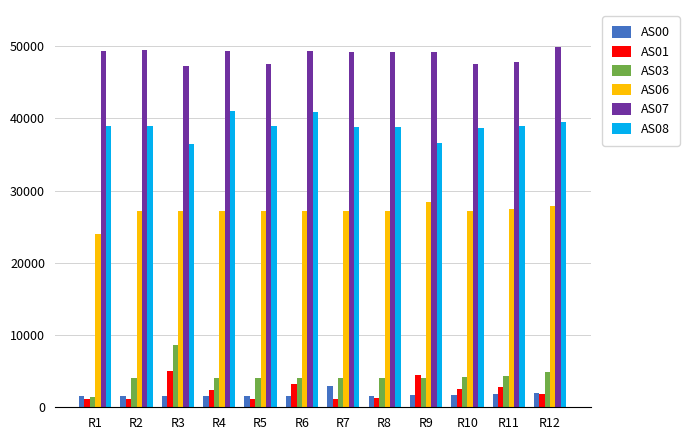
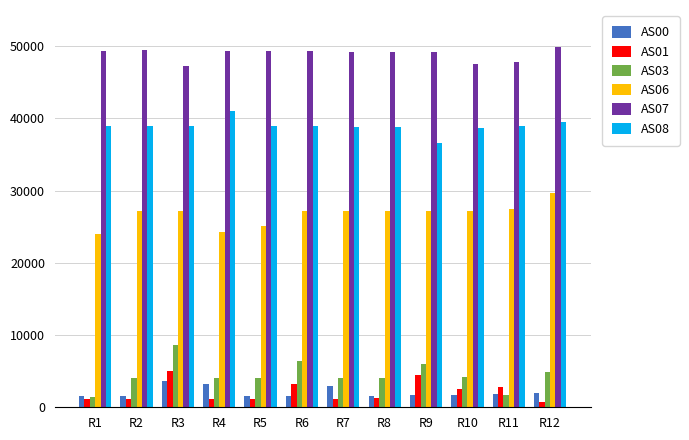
  {
    "AS00": {
      "R1": 2000,
      "R2": 2000,
-     "R3": 2000,
-     "R4": 2000,
+     "R3": 4000,
+     "R4": 3000,
      "R5": 2000,
      "R6": 2000,
      "R7": 3000,
      "R8": 2000,
      "R9": 2000,
      "R10": 2000,
      "R11": 2000,
      "R12": 2000
    },
    "AS01": {
      "R1": 1000,
      "R2": 1000,
      "R3": 5000,
-     "R4": 2000,
+     "R4": 1000,
      "R5": 1000,
      "R6": 3000,
      "R7": 1000,
      "R8": 1000,
      "R9": 4000,
      "R10": 2000,
      "R11": 3000,
-     "R12": 2000
+     "R12": 1000
    },
    "AS03": {
      "R1": 1000,
      "R2": 4000,
      "R3": 9000,
      "R4": 4000,
      "R5": 4000,
-     "R6": 4000,
+     "R6": 6000,
      "R7": 4000,
      "R8": 4000,
-     "R9": 4000,
+     "R9": 6000,
      "R10": 4000,
-     "R11": 4000,
+     "R11": 2000,
      "R12": 5000
    },
    "AS06": {
      "R1": 24000,
      "R2": 27000,
      "R3": 27000,
-     "R4": 27000,
-     "R5": 27000,
+     "R4": 24000,
+     "R5": 25000,
      "R6": 27000,
      "R7": 27000,
      "R8": 27000,
-     "R9": 28000,
+     "R9": 27000,
      "R10": 27000,
      "R11": 27000,
-     "R12": 28000
+     "R12": 30000
    },
    "AS07": {
      "R1": 49000,
      "R2": 49000,
      "R3": 47000,
      "R4": 49000,
-     "R5": 48000,
+     "R5": 49000,
      "R6": 49000,
      "R7": 49000,
      "R8": 49000,
      "R9": 49000,
      "R10": 48000,
      "R11": 48000,
      "R12": 50000
    },
    "AS08": {
      "R1": 39000,
      "R2": 39000,
-     "R3": 36000,
+     "R3": 39000,
      "R4": 41000,
      "R5": 39000,
-     "R6": 41000,
+     "R6": 39000,
      "R7": 39000,
      "R8": 39000,
      "R9": 37000,
      "R10": 39000,
      "R11": 39000,
      "R12": 40000
    }
  }
